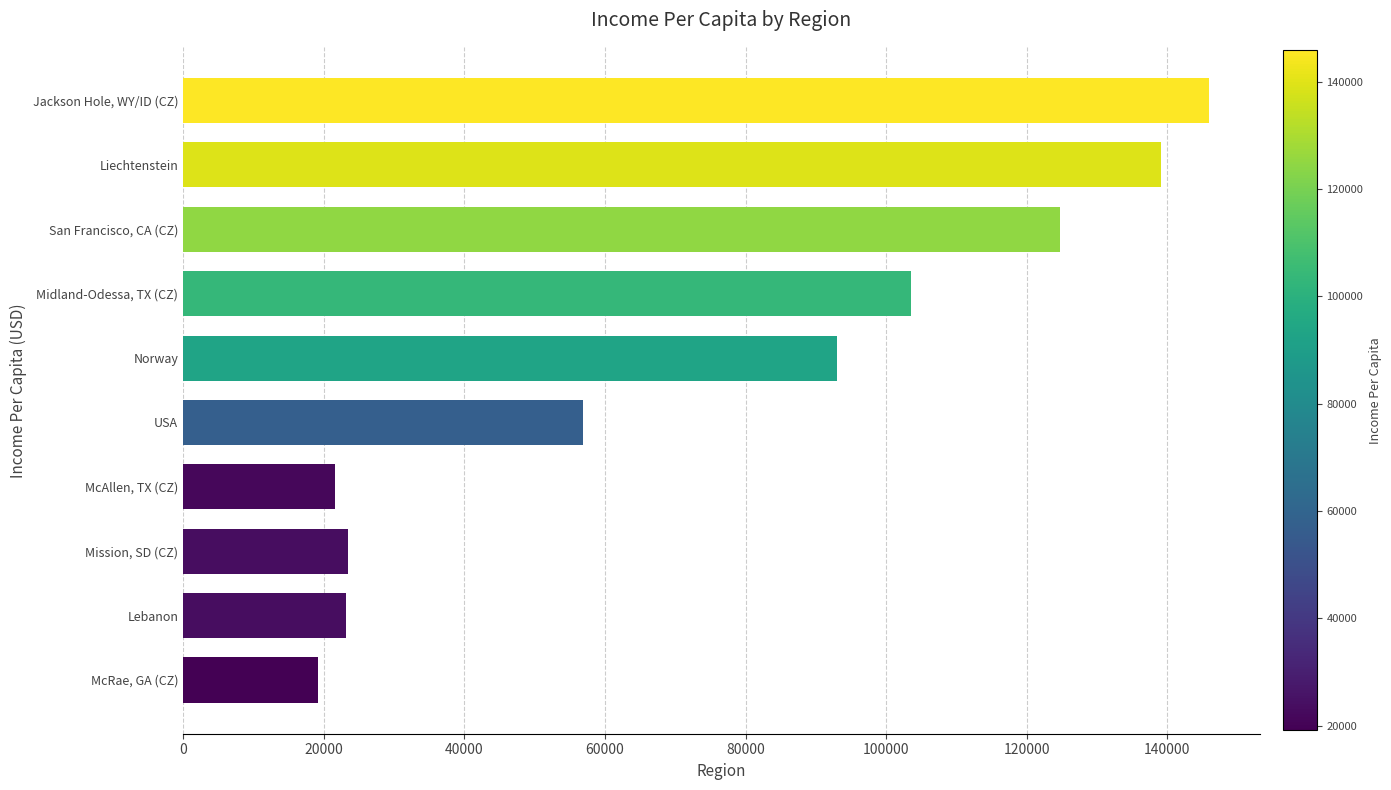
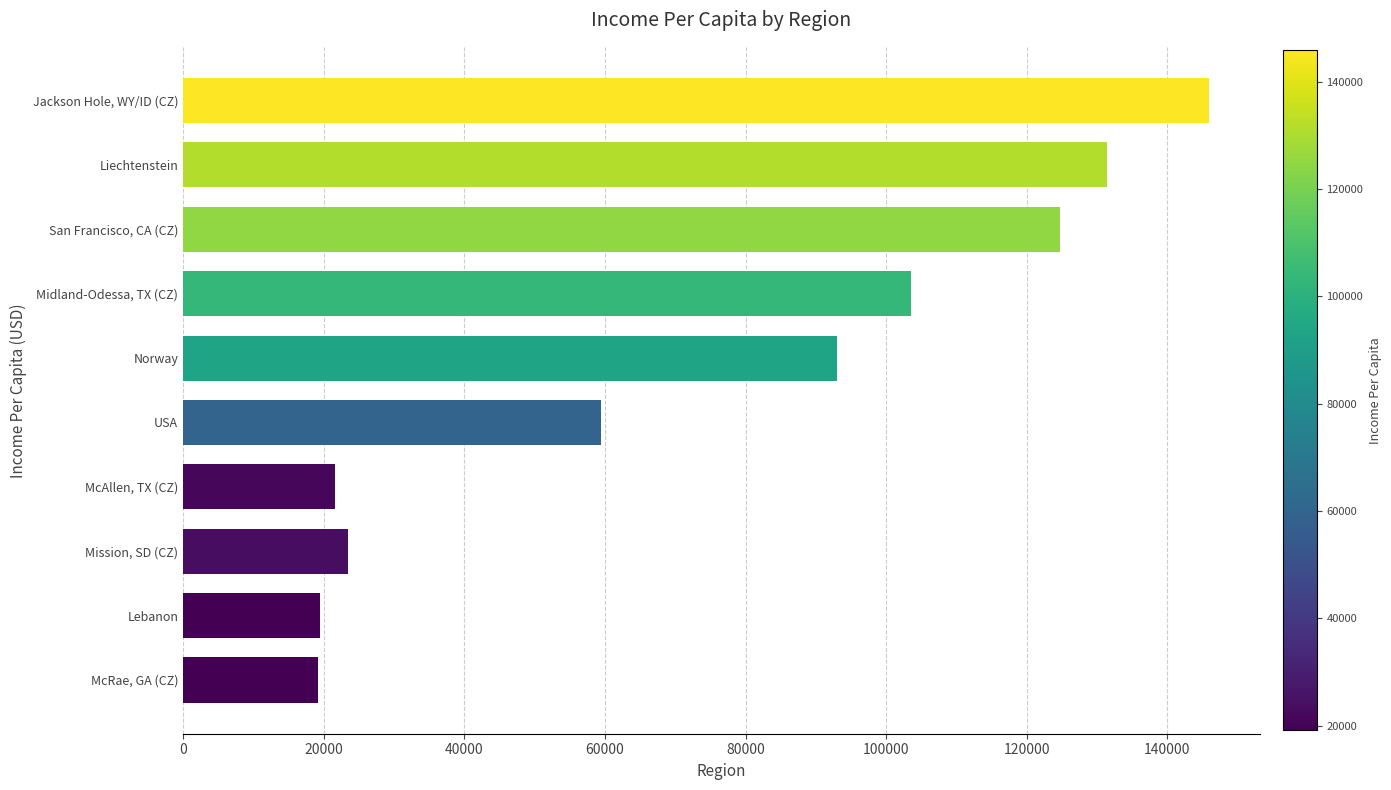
  {
    "Jackson Hole, WY/ID (CZ)": 146000,
-   "Liechtenstein": 139000,
+   "Liechtenstein": 131000,
    "San Francisco, CA (CZ)": 125000,
    "Midland-Odessa, TX (CZ)": 104000,
    "Norway": 93000,
-   "USA": 57000,
+   "USA": 60000,
    "McAllen, TX (CZ)": 22000,
    "Mission, SD (CZ)": 24000,
-   "Lebanon": 23000,
+   "Lebanon": 19000,
    "McRae, GA (CZ)": 19000
  }
